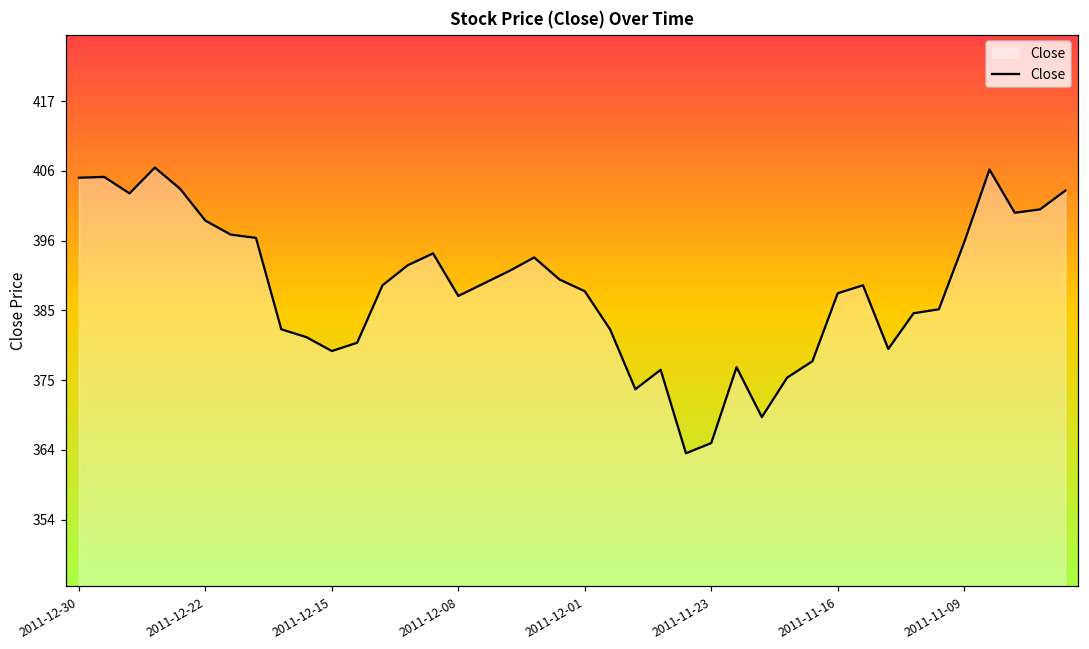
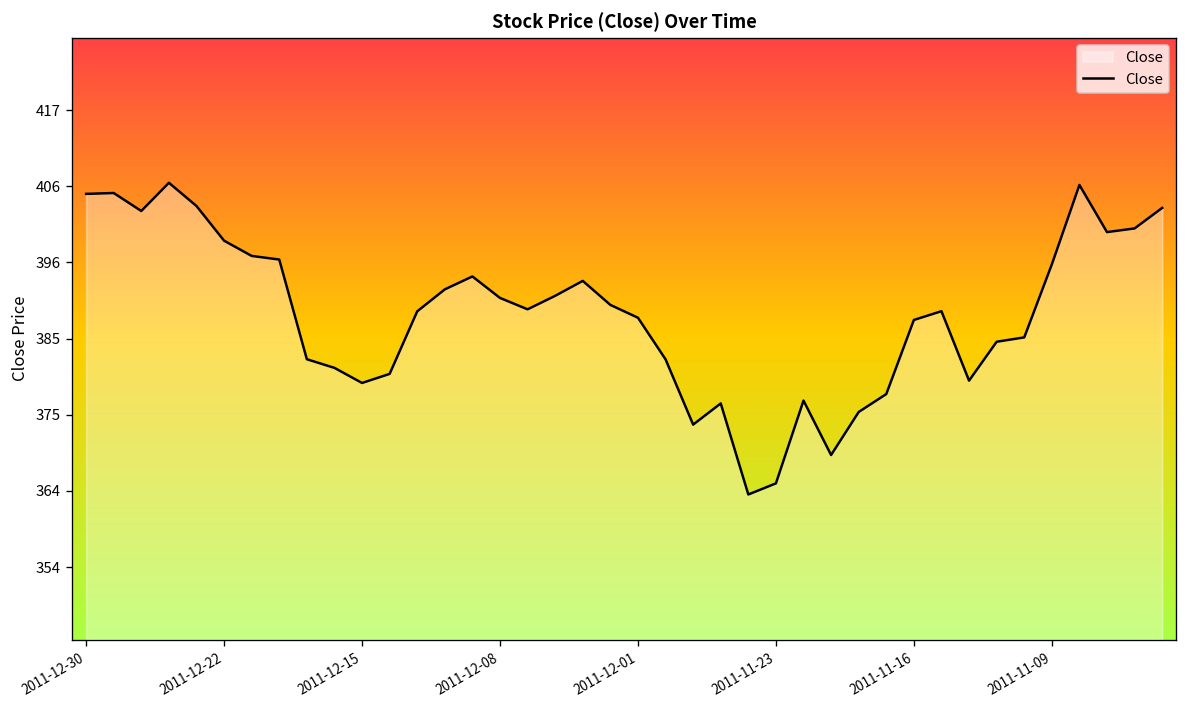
  {
    "2011-12-30": 405,
    "2011-12-22": 399,
    "2011-12-15": 379,
-   "2011-12-08": 387,
+   "2011-12-08": 391,
    "2011-12-01": 388,
    "2011-11-23": 365,
    "2011-11-16": 388,
    "2011-11-09": 395
  }
